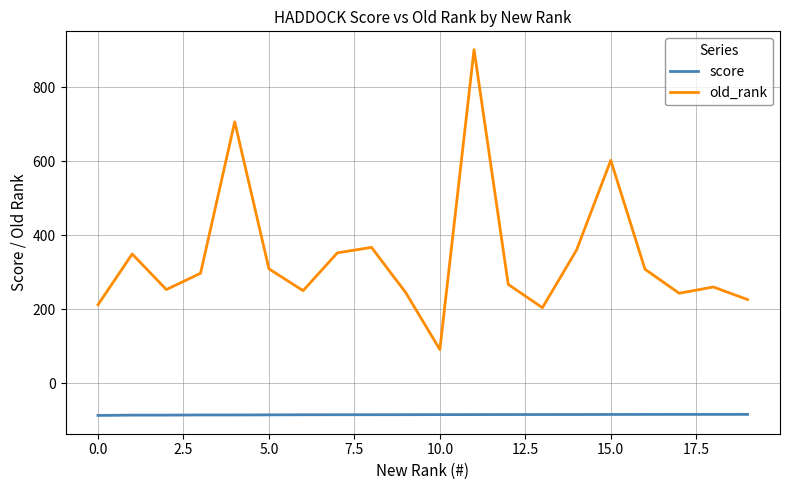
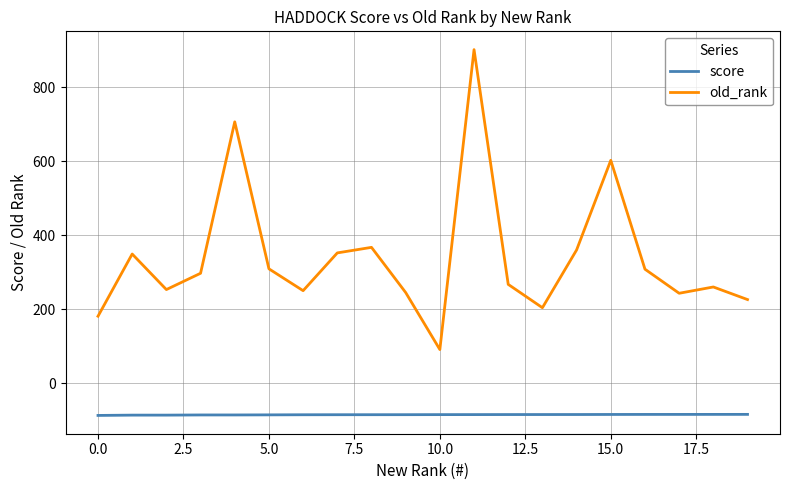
  {
    "score": {
      "0.0": -90,
      "5.0": -90,
      "10.0": -80,
      "15.0": -80
    },
    "old_rank": {
-     "0.0": 210,
+     "0.0": 180,
      "5.0": 310,
      "10.0": 90,
      "15.0": 600
    }
  }
